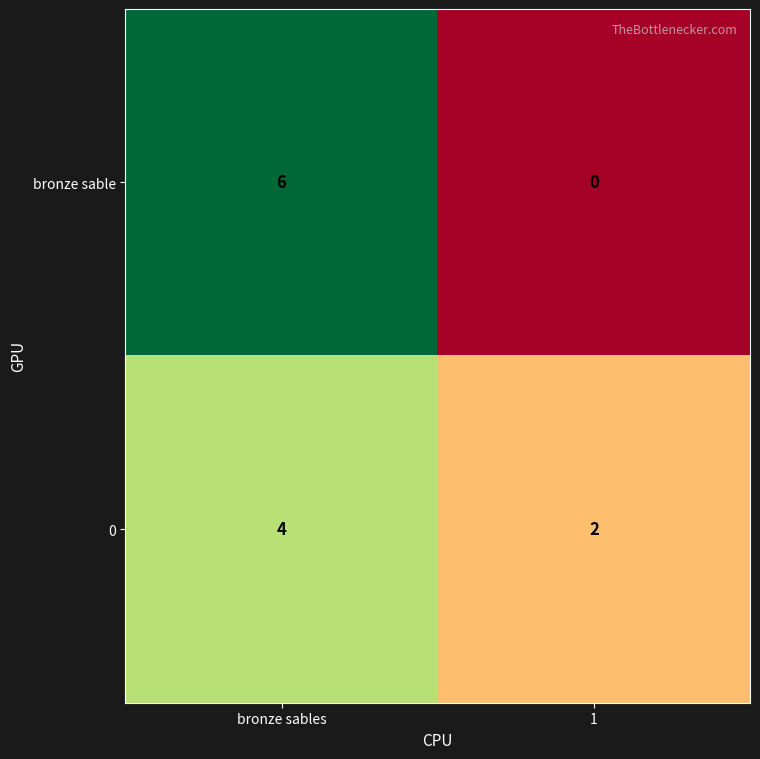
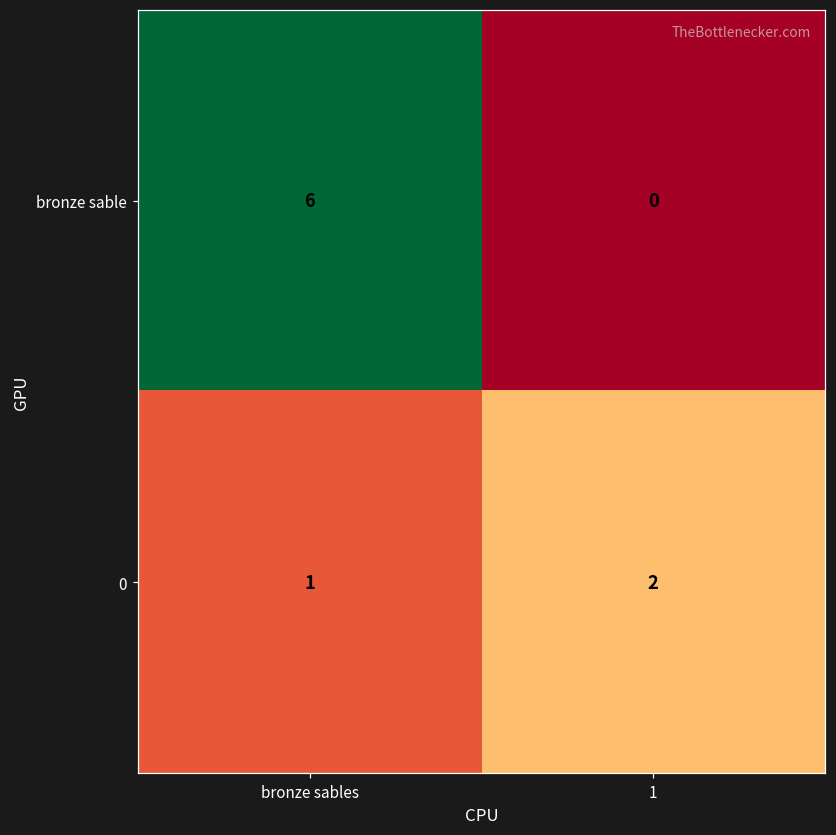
  {
    "bronze sable": {
      "bronze sables": 6
    },
    "0": {
-     "bronze sables": 4,
+     "bronze sables": 1,
      "1": 2
    }
  }
